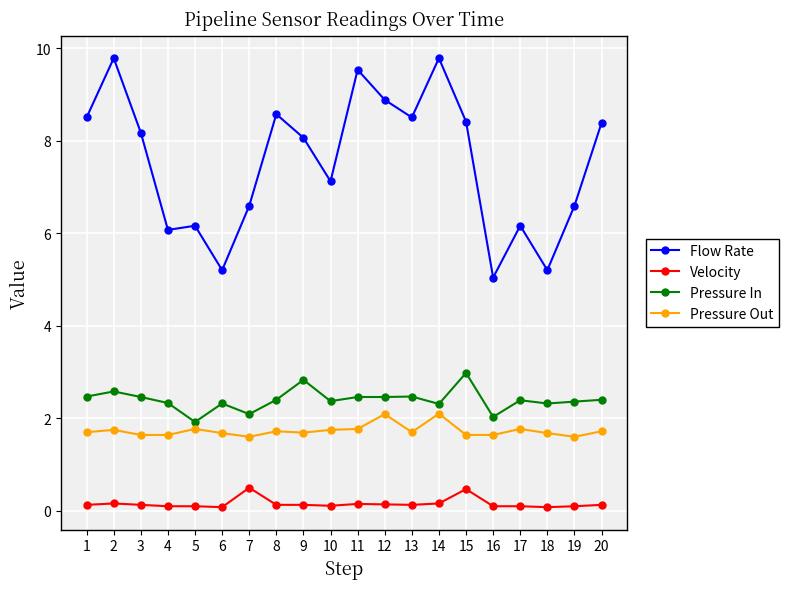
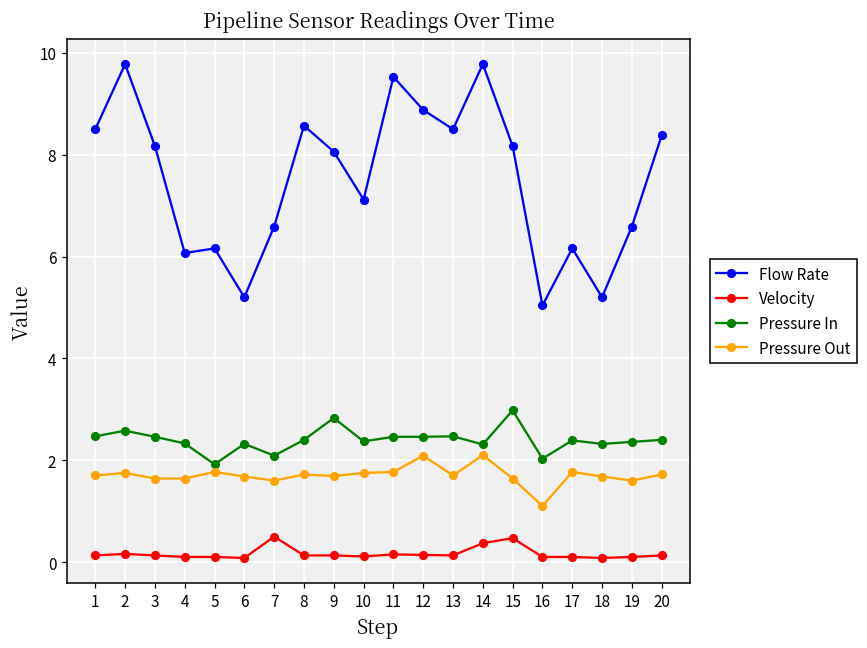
  {
    "Flow Rate": {
      "1": 8.5,
      "2": 9.8,
      "3": 8.2,
      "4": 6.1,
      "5": 6.2,
      "6": 5.2,
      "7": 6.6,
      "8": 8.6,
      "9": 8.1,
      "10": 7.1,
      "11": 9.5,
      "12": 8.9,
      "13": 8.5,
      "14": 9.8,
-     "15": 8.4,
+     "15": 8.2,
      "16": 5.0,
      "17": 6.2,
      "18": 5.2,
      "19": 6.6,
      "20": 8.4
    },
    "Velocity": {
      "1": 0.1,
      "2": 0.2,
      "3": 0.1,
      "4": 0.1,
      "5": 0.1,
      "6": 0.1,
      "7": 0.5,
      "8": 0.1,
      "9": 0.1,
      "10": 0.1,
      "11": 0.2,
      "12": 0.1,
      "13": 0.1,
-     "14": 0.2,
+     "14": 0.4,
      "15": 0.5,
      "16": 0.1,
      "17": 0.1,
      "18": 0.1,
      "19": 0.1,
      "20": 0.1
    },
    "Pressure In": {
      "1": 2.5,
      "2": 2.6,
      "3": 2.5,
      "4": 2.3,
      "5": 1.9,
      "6": 2.3,
      "7": 2.1,
      "8": 2.4,
      "9": 2.8,
      "10": 2.4,
      "11": 2.5,
      "12": 2.5,
      "13": 2.5,
      "14": 2.3,
      "15": 3.0,
      "16": 2.0,
      "17": 2.4,
      "18": 2.3,
      "19": 2.4,
      "20": 2.4
    },
    "Pressure Out": {
      "1": 1.7,
      "2": 1.8,
      "3": 1.6,
      "4": 1.6,
      "5": 1.8,
      "6": 1.7,
      "7": 1.6,
      "8": 1.7,
      "9": 1.7,
      "10": 1.8,
      "11": 1.8,
      "12": 2.1,
      "13": 1.7,
      "14": 2.1,
      "15": 1.6,
-     "16": 1.6,
+     "16": 1.1,
      "17": 1.8,
      "18": 1.7,
      "19": 1.6,
      "20": 1.7
    }
  }
